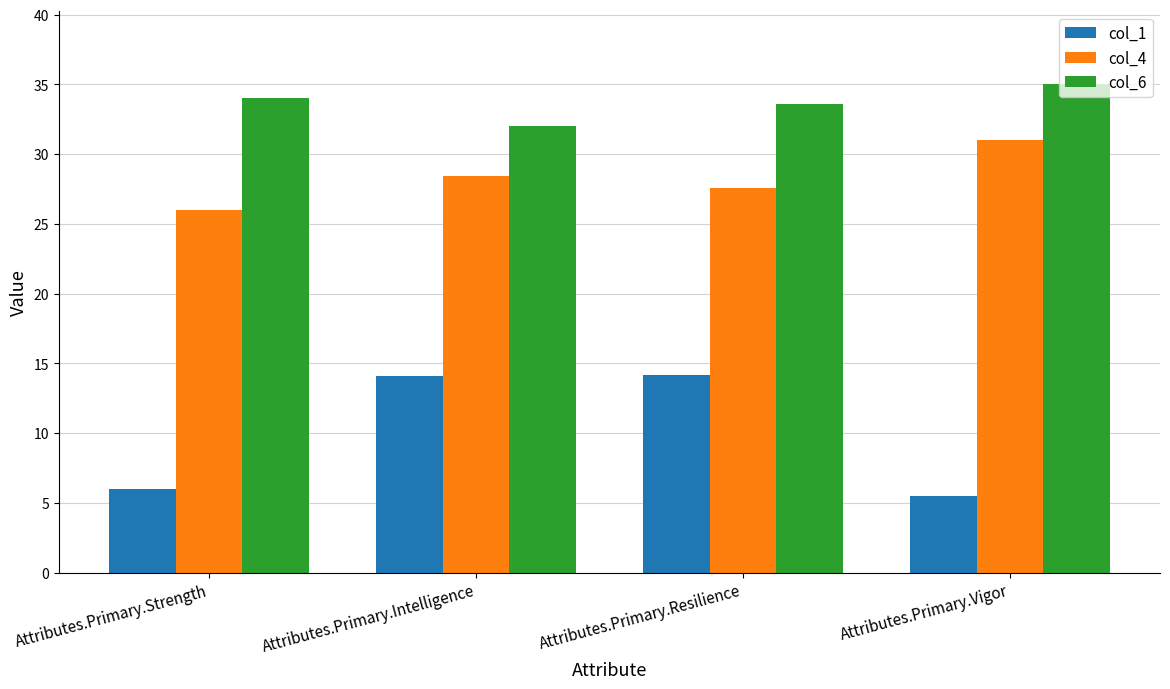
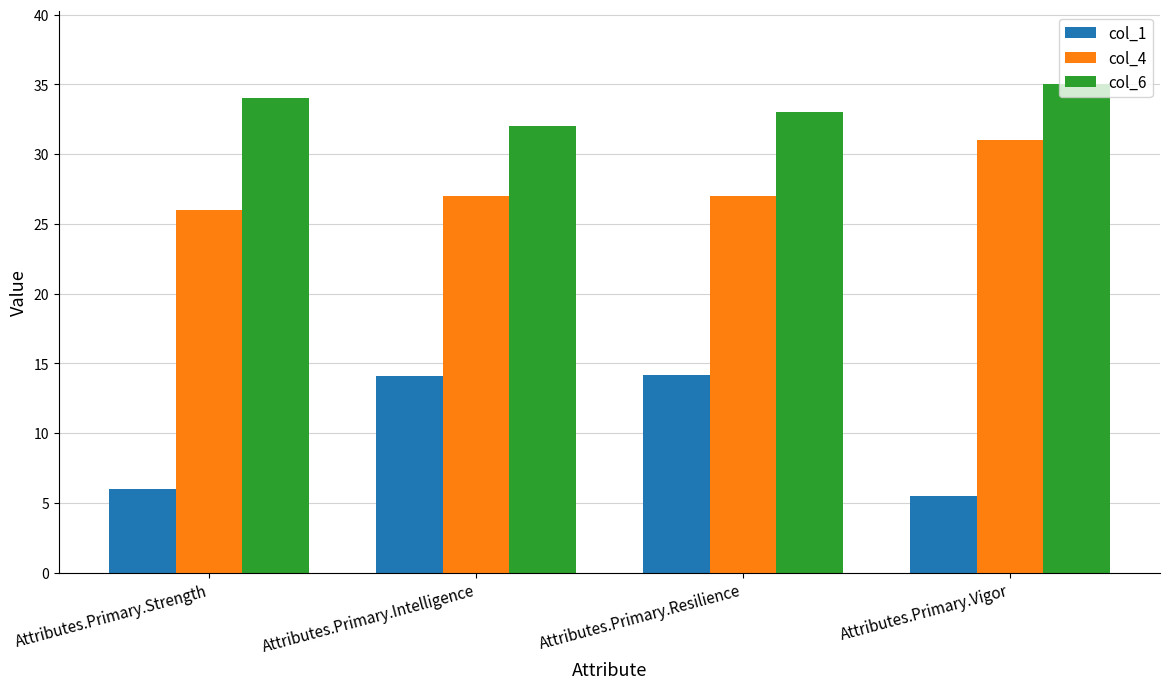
  {
    "col_1": {
      "Attributes.Primary.Strength": 6.0,
      "Attributes.Primary.Intelligence": 14.1,
      "Attributes.Primary.Resilience": 14.2,
      "Attributes.Primary.Vigor": 5.5
    },
    "col_4": {
      "Attributes.Primary.Strength": 26.0,
-     "Attributes.Primary.Intelligence": 28.4,
-     "Attributes.Primary.Resilience": 27.6,
+     "Attributes.Primary.Intelligence": 27.0,
+     "Attributes.Primary.Resilience": 27.0,
      "Attributes.Primary.Vigor": 31.0
    },
    "col_6": {
      "Attributes.Primary.Strength": 34.0,
      "Attributes.Primary.Intelligence": 32.0,
-     "Attributes.Primary.Resilience": 33.6
+     "Attributes.Primary.Resilience": 33.0
    }
  }
